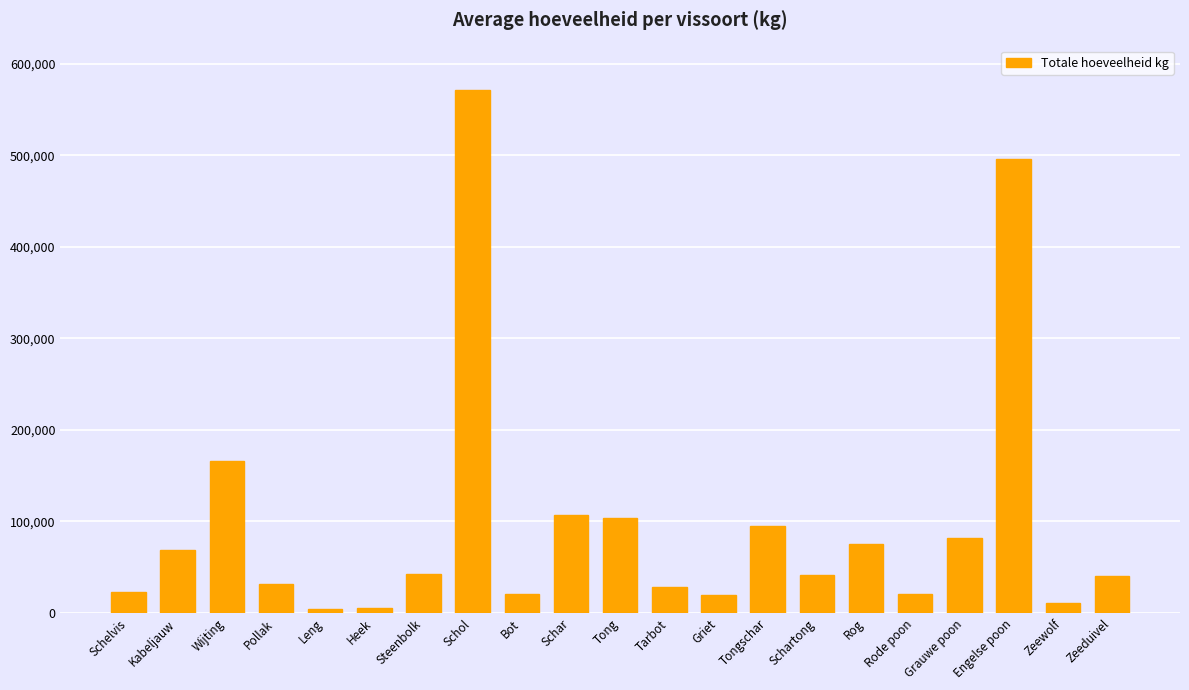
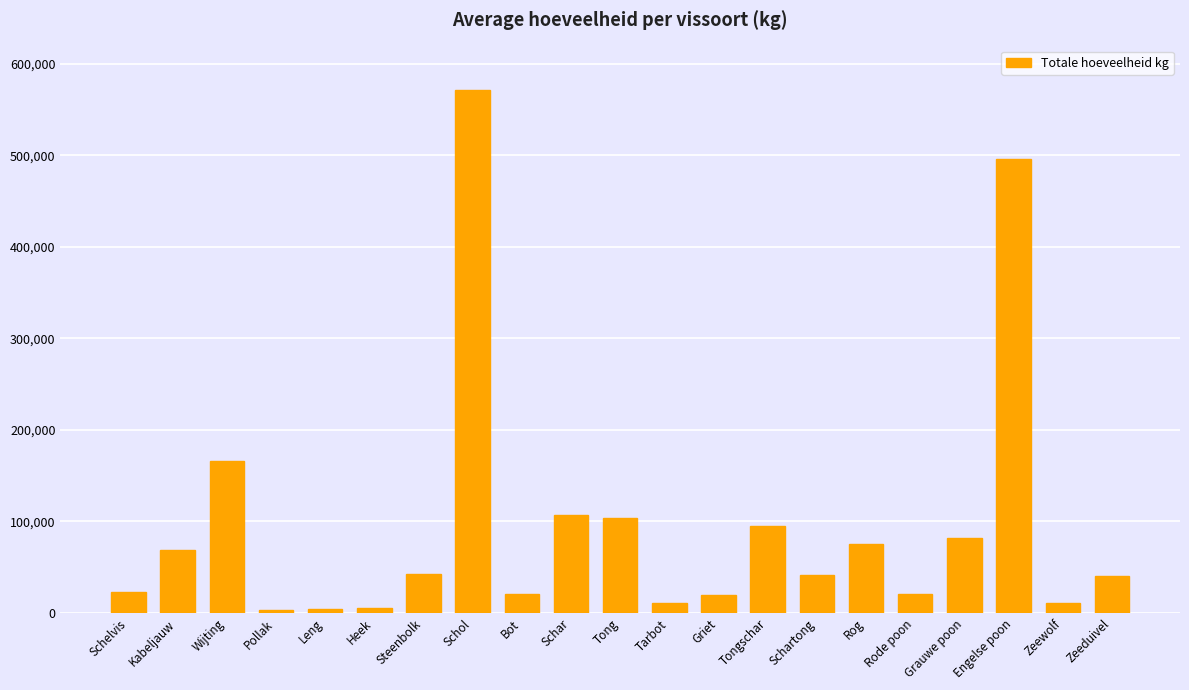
  {
    "Schelvis": "20,000",
    "Kabeljauw": "70,000",
    "Wijting": "170,000",
-   "Pollak": "30,000",
+   "Pollak": "0",
    "Leng": "0",
    "Heek": "10,000",
    "Steenbolk": "40,000",
    "Schol": "570,000",
    "Bot": "20,000",
    "Schar": "110,000",
    "Tong": "100,000",
-   "Tarbot": "30,000",
+   "Tarbot": "10,000",
    "Griet": "20,000",
    "Tongschar": "100,000",
    "Schartong": "40,000",
    "Rog": "80,000",
    "Rode poon": "20,000",
    "Grauwe poon": "80,000",
    "Engelse poon": "500,000",
    "Zeewolf": "10,000",
    "Zeeduivel": "40,000"
  }
